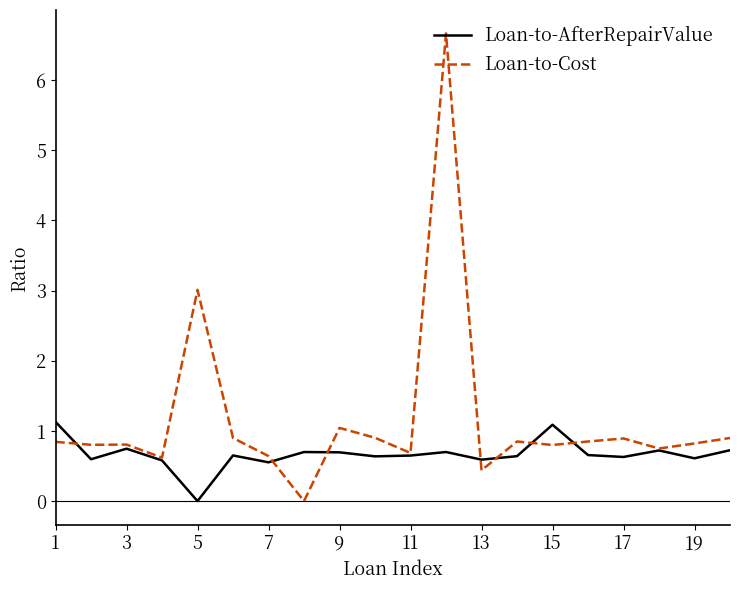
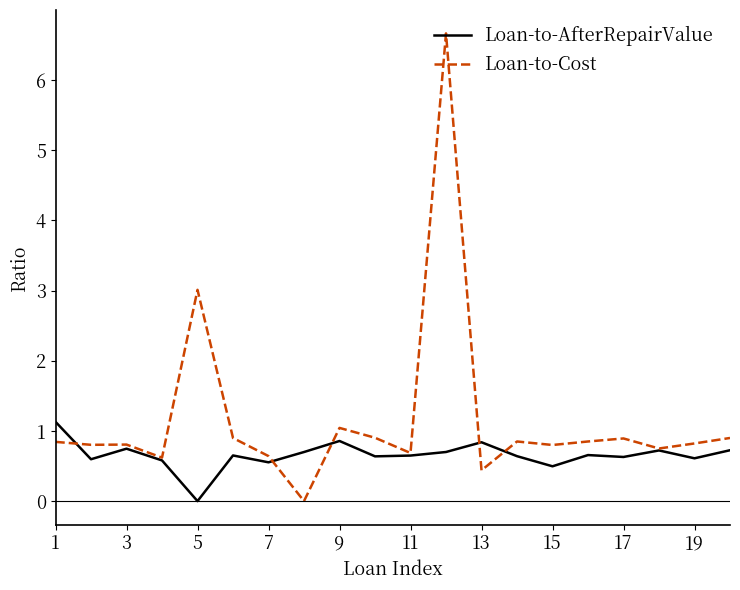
  {
    "Loan-to-AfterRepairValue": {
      "1": 1.1,
      "3": 0.7,
      "5": 0.0,
      "7": 0.6,
-     "9": 0.7,
+     "9": 0.9,
      "11": 0.6,
-     "13": 0.6,
-     "15": 1.1,
+     "13": 0.8,
+     "15": 0.5,
      "17": 0.6,
      "19": 0.6
    },
    "Loan-to-Cost": {
      "1": 0.8,
      "3": 0.8,
      "5": 3.0,
      "7": 0.6,
      "9": 1.0,
      "11": 0.7,
      "13": 0.4,
      "15": 0.8,
      "17": 0.9,
      "19": 0.8
    }
  }
